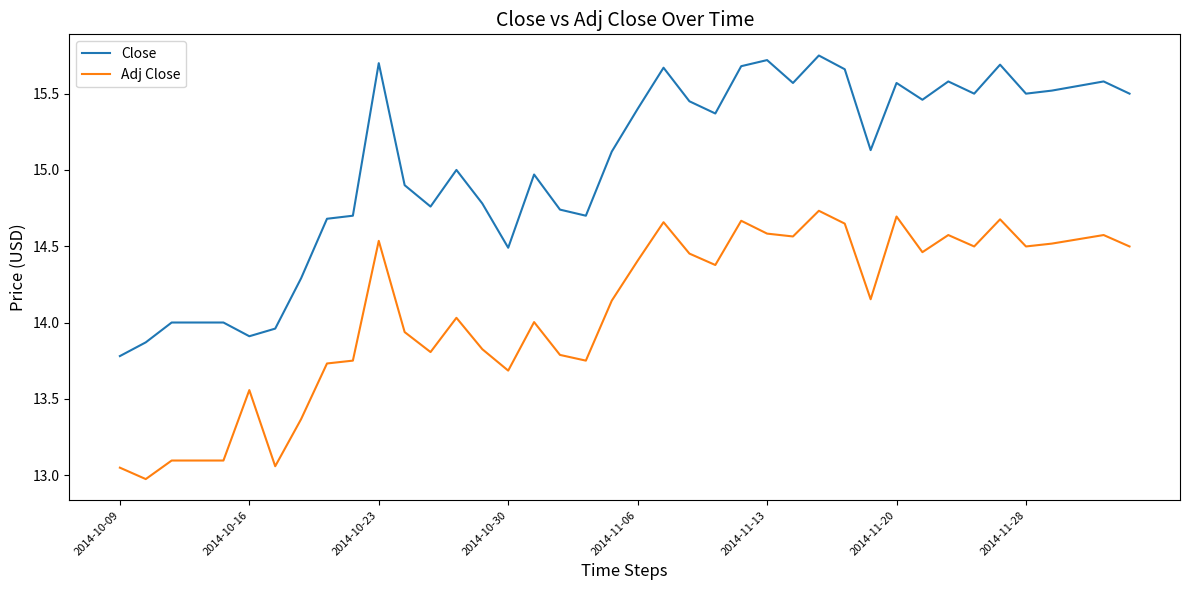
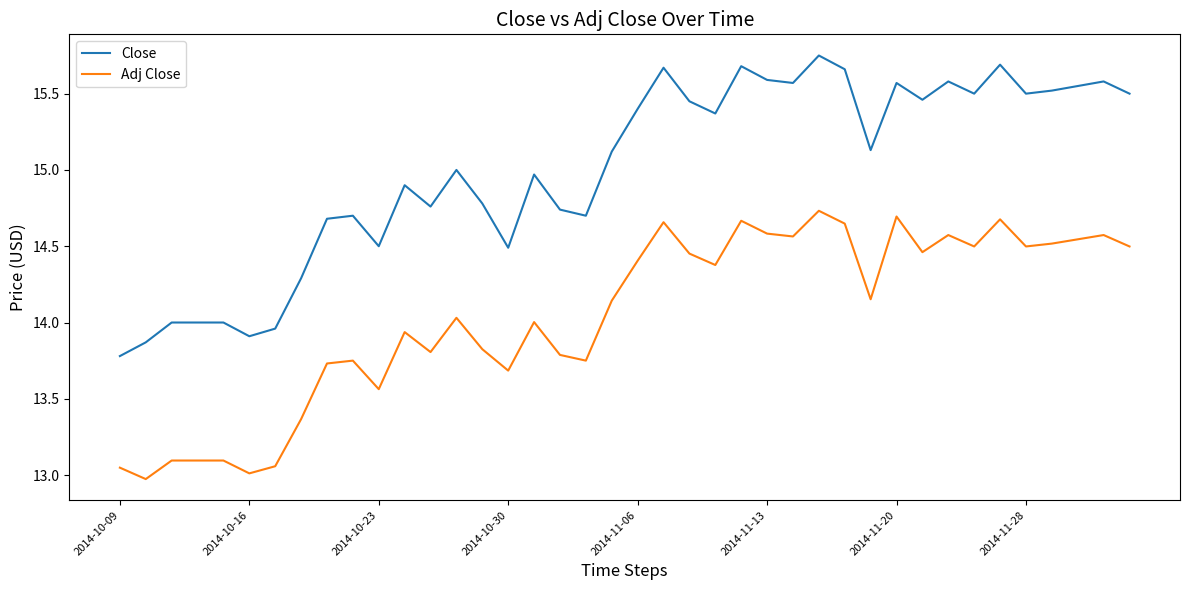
  {
    "Close": {
      "2014-10-09": 13.78,
      "2014-10-16": 13.91,
-     "2014-10-23": 15.7,
+     "2014-10-23": 14.5,
      "2014-10-30": 14.49,
      "2014-11-06": 15.40,
-     "2014-11-13": 15.72,
+     "2014-11-13": 15.59,
      "2014-11-20": 15.57,
      "2014-11-28": 15.50
    },
    "Adj Close": {
      "2014-10-09": 13.05,
-     "2014-10-16": 13.56,
-     "2014-10-23": 14.54,
+     "2014-10-16": 13.01,
+     "2014-10-23": 13.56,
      "2014-10-30": 13.68,
      "2014-11-06": 14.40,
      "2014-11-13": 14.58,
      "2014-11-20": 14.69,
      "2014-11-28": 14.50
    }
  }
